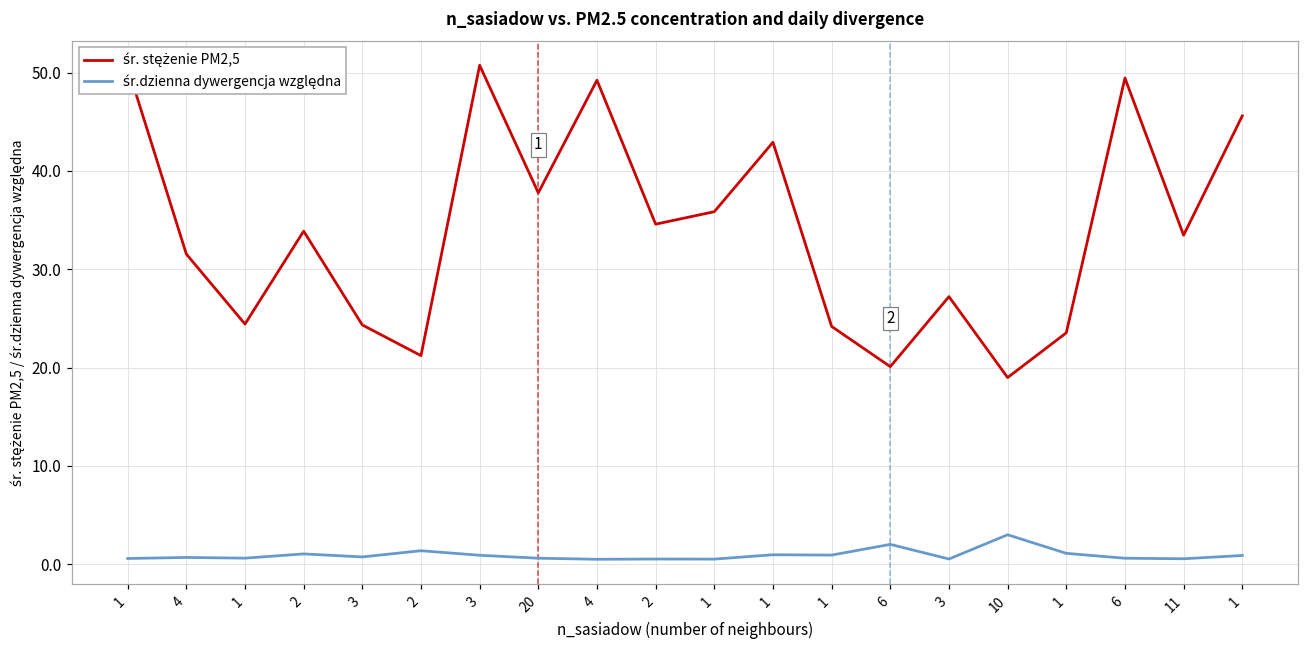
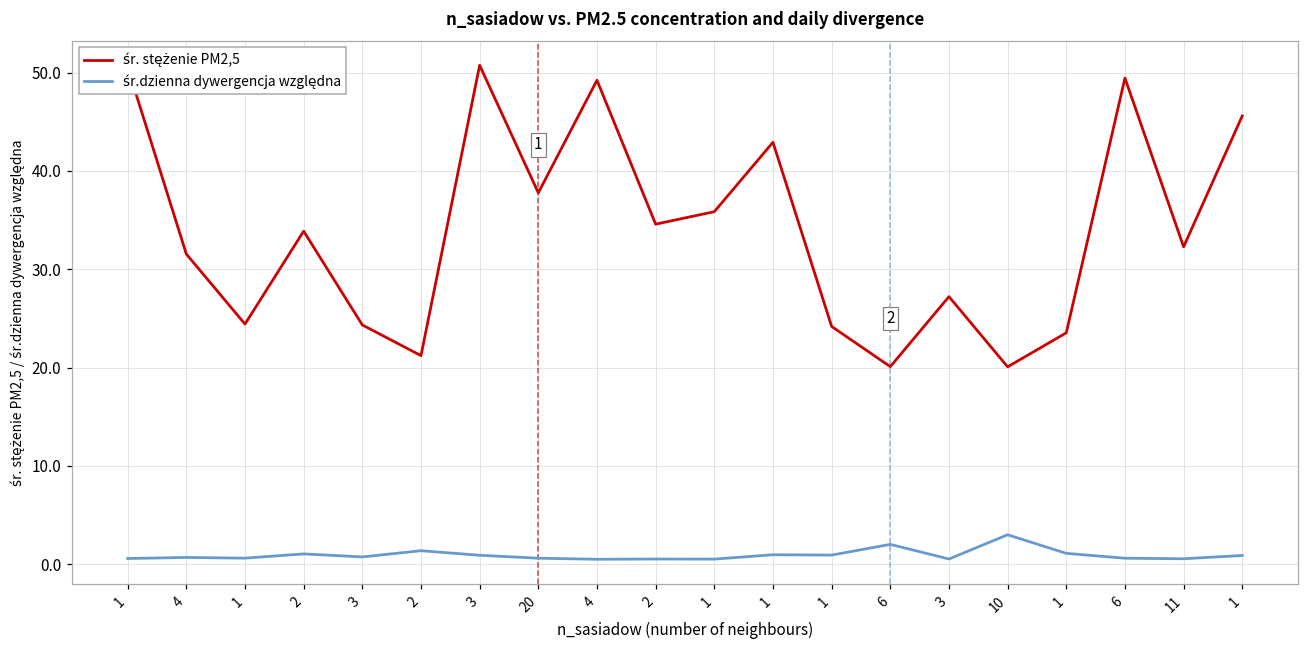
  {
    "śr. stężenie PM2,5": {
      "20": 38,
-     "10": 19,
-     "11": 33
+     "10": 20,
+     "11": 32
    },
    "śr.dzienna dywergencja względna": {
      "20": 1,
      "10": 3,
      "11": 1
    }
  }
